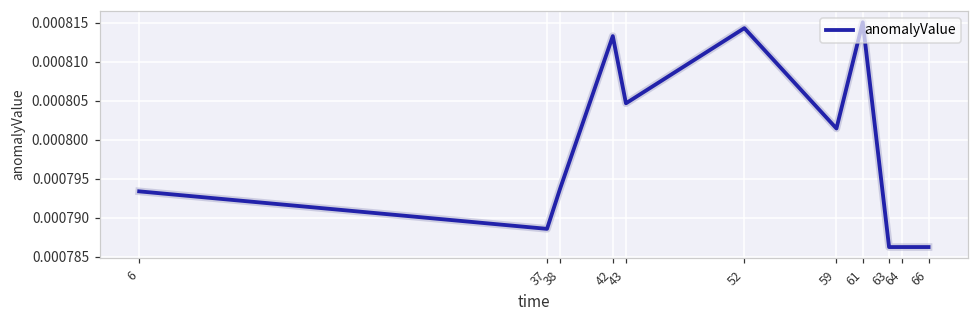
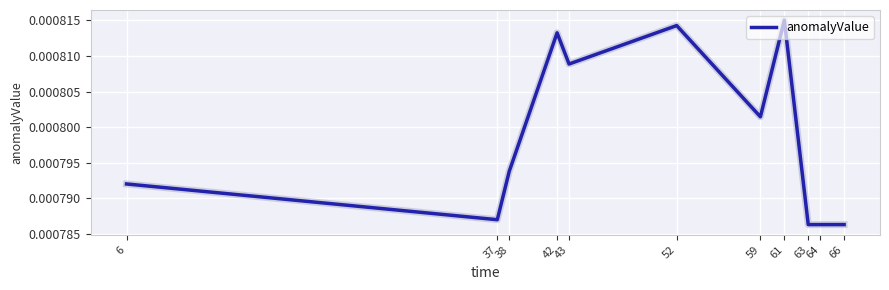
  {
-   "6": 0.000793,
-   "37": 0.000789,
+   "6": 0.000792,
+   "37": 0.000787,
    "38": 0.000794,
    "42": 0.000813,
-   "43": 0.000805,
+   "43": 0.000809,
    "52": 0.000814,
    "59": 0.000801,
    "63": 0.000786,
    "64": 0.000786,
    "66": 0.000786
  }
